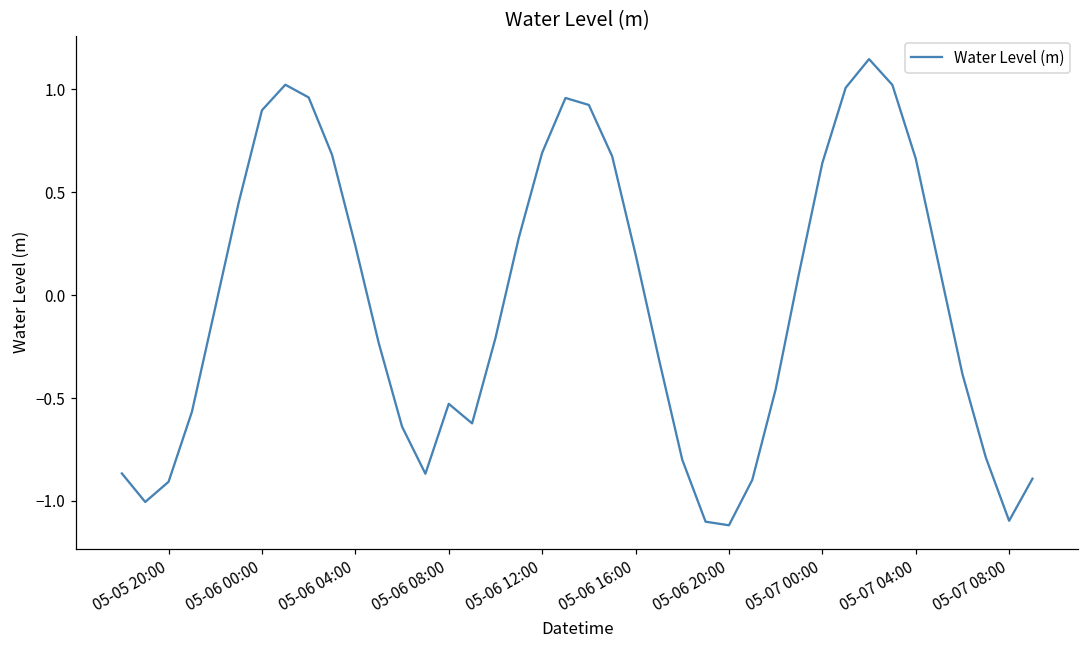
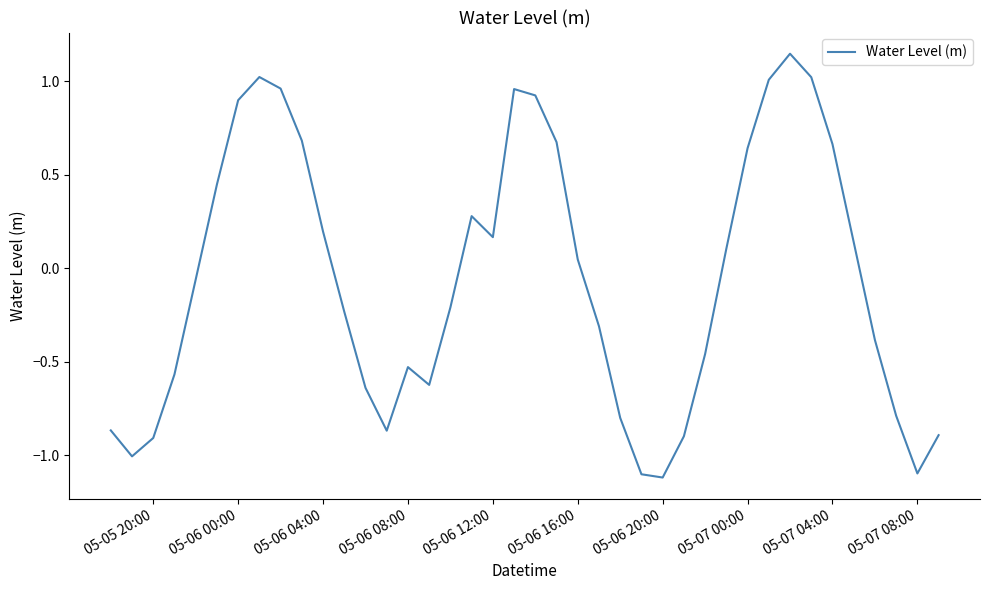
  {
    "05-05 20:00": -0.91,
    "05-06 00:00": 0.90,
-   "05-06 04:00": 0.24,
+   "05-06 04:00": 0.20,
    "05-06 08:00": -0.53,
-   "05-06 12:00": 0.69,
-   "05-06 16:00": 0.20,
+   "05-06 12:00": 0.17,
+   "05-06 16:00": 0.05,
    "05-06 20:00": -1.12,
    "05-07 00:00": 0.64,
    "05-07 04:00": 0.66,
    "05-07 08:00": -1.10
  }
